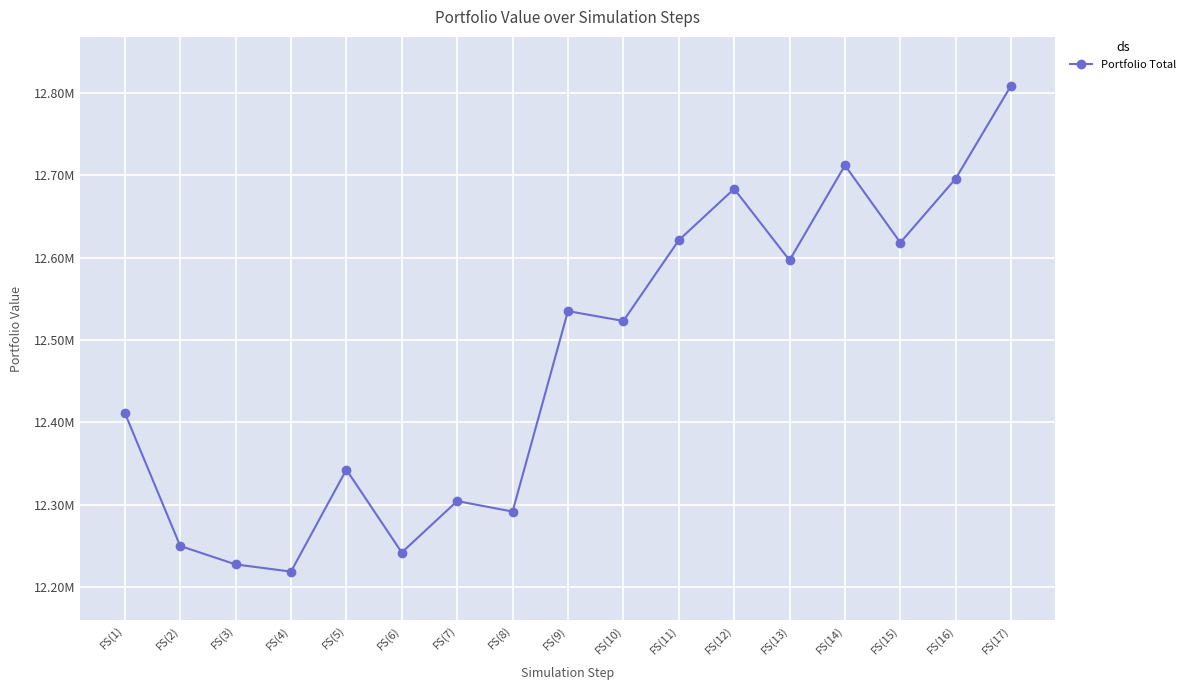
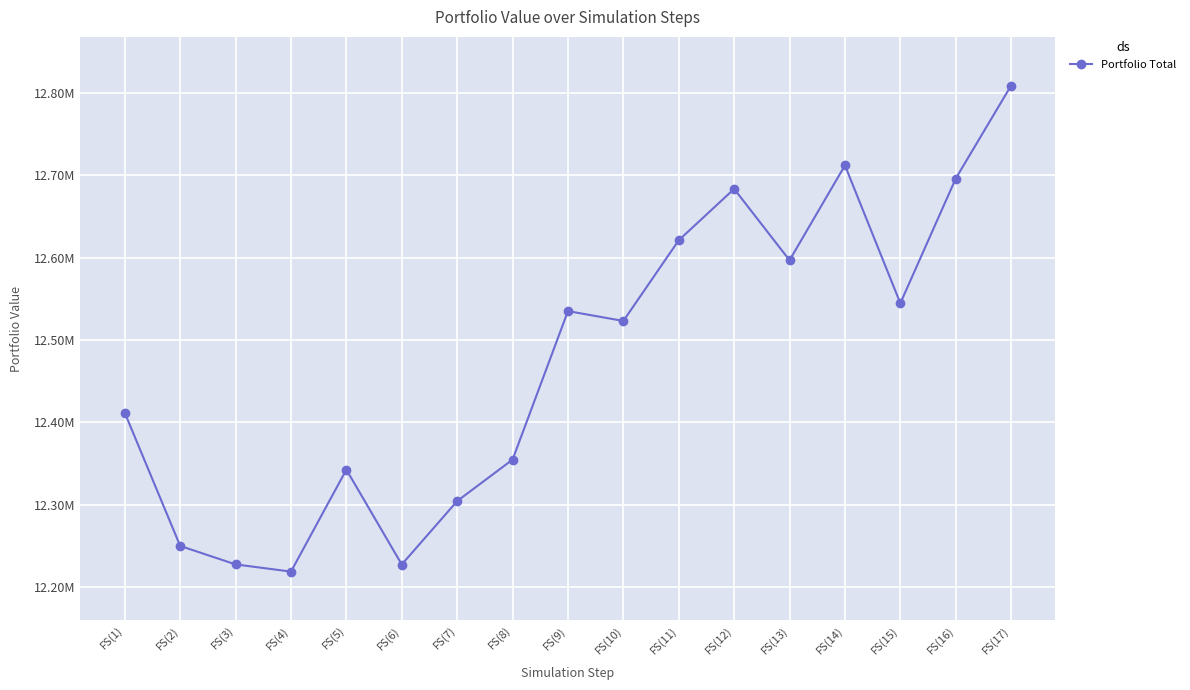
  {
    "FS(1)": 12410000,
    "FS(2)": 12250000,
    "FS(3)": 12230000,
    "FS(4)": 12220000,
    "FS(5)": 12340000,
-   "FS(6)": 12240000,
+   "FS(6)": 12230000,
    "FS(7)": 12300000,
-   "FS(8)": 12290000,
+   "FS(8)": 12350000,
    "FS(9)": 12530000,
    "FS(10)": 12520000,
    "FS(11)": 12620000,
    "FS(12)": 12680000,
    "FS(13)": 12600000,
    "FS(14)": 12710000,
-   "FS(15)": 12620000,
+   "FS(15)": 12540000,
    "FS(16)": 12700000,
    "FS(17)": 12810000
  }
